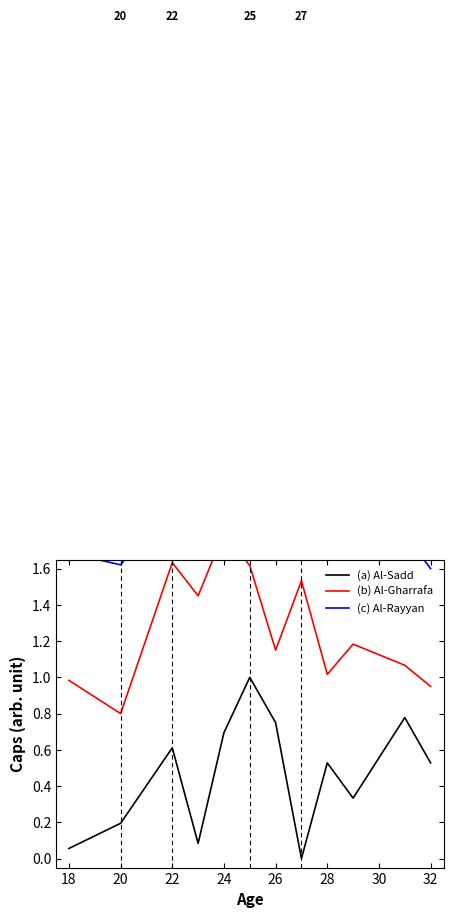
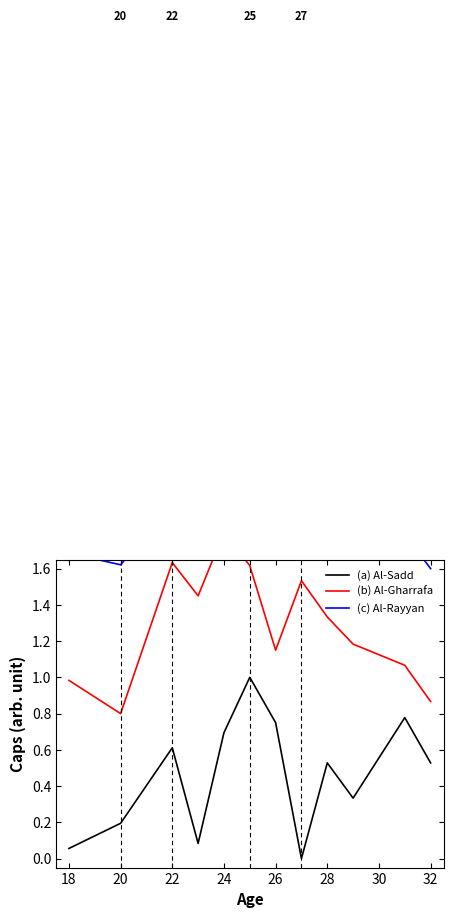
  {
    "(a) Al-Sadd": {
      "18": 0.06,
      "20": 0.19,
      "22": 0.61,
      "24": 0.69,
      "26": 0.75,
      "28": 0.53,
      "32": 0.53
    },
    "(b) Al-Gharrafa": {
      "18": 0.98,
      "20": 0.80,
      "22": 1.63,
      "26": 1.15,
-     "28": 1.02,
-     "32": 0.95
+     "28": 1.33,
+     "32": 0.87
    },
    "(c) Al-Rayyan": {
      "20": 1.62,
      "32": 1.60
    }
  }
